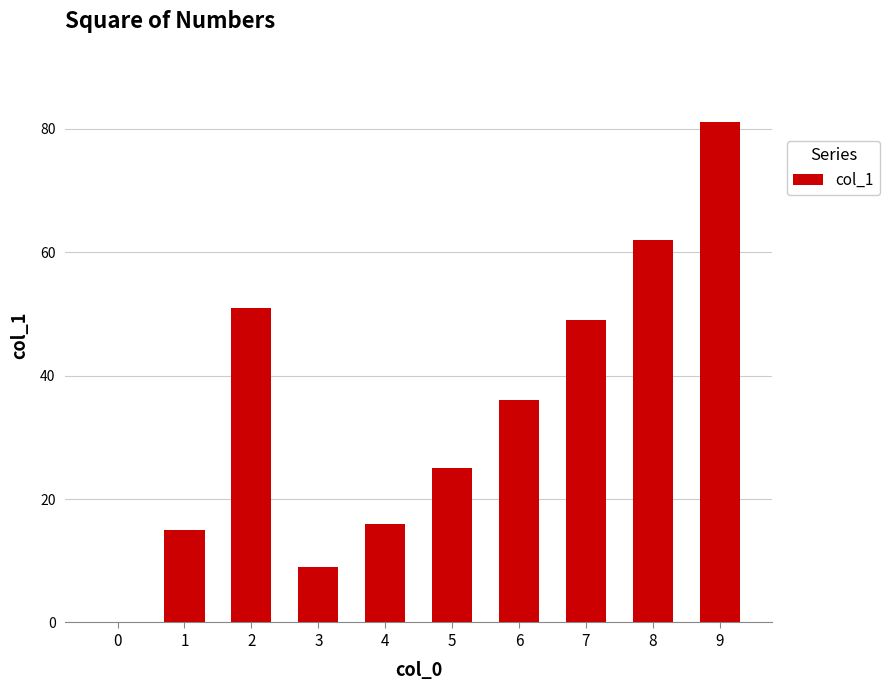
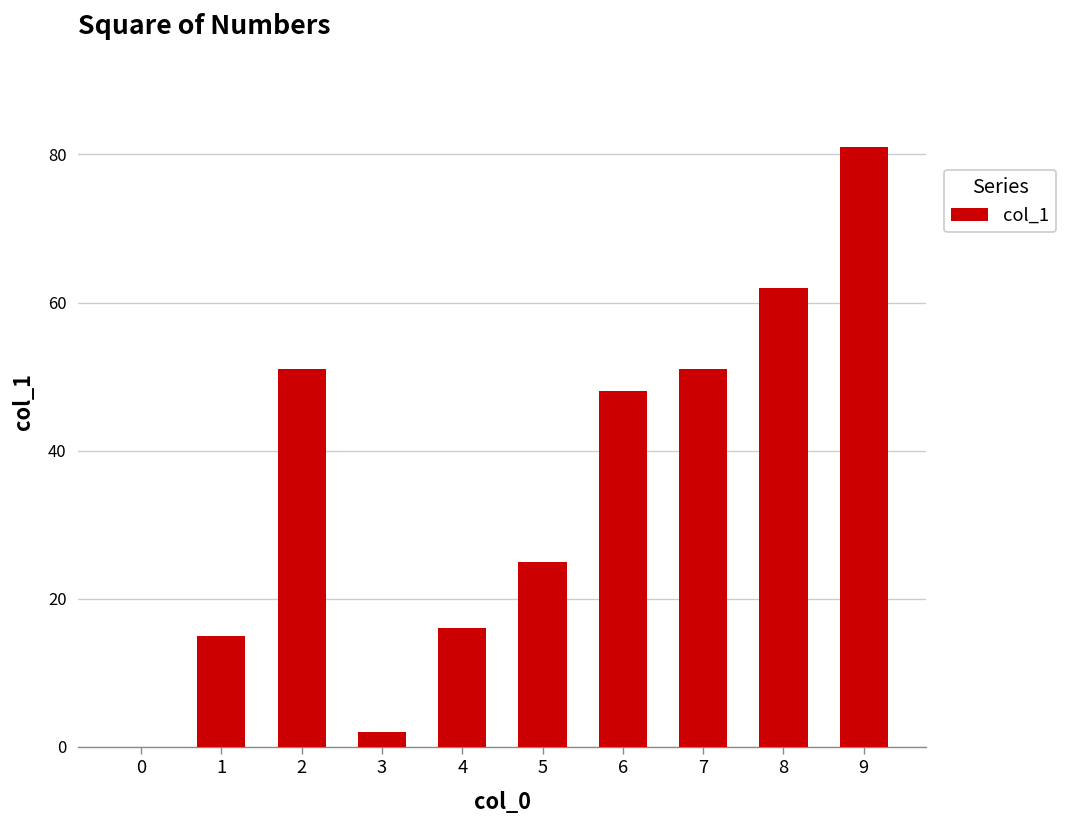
  {
    "0": 0,
    "1": 15,
    "2": 51,
-   "3": 9,
+   "3": 2,
    "4": 16,
    "5": 25,
-   "6": 36,
-   "7": 49,
+   "6": 48,
+   "7": 51,
    "8": 62,
    "9": 81
  }
